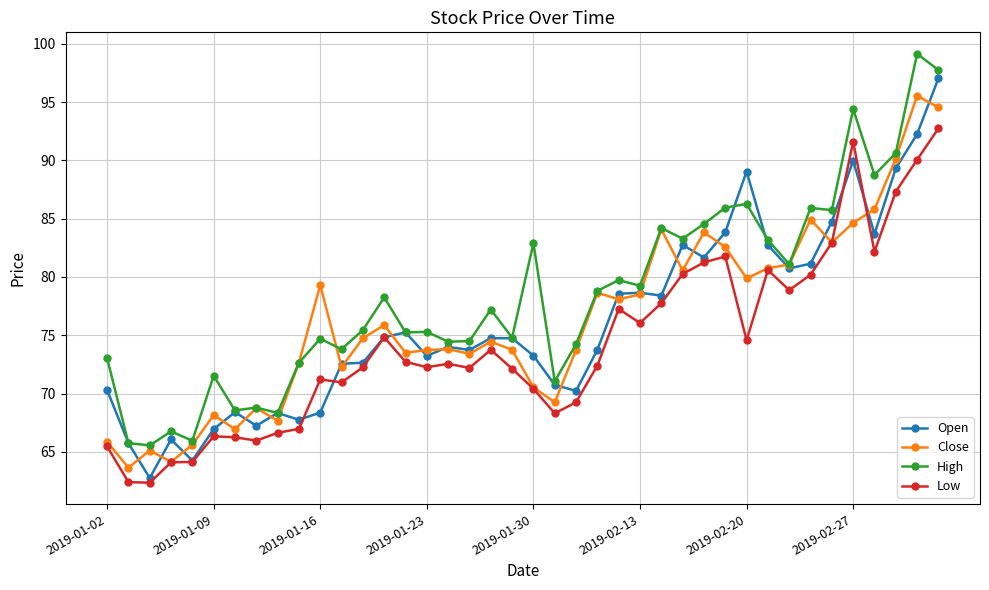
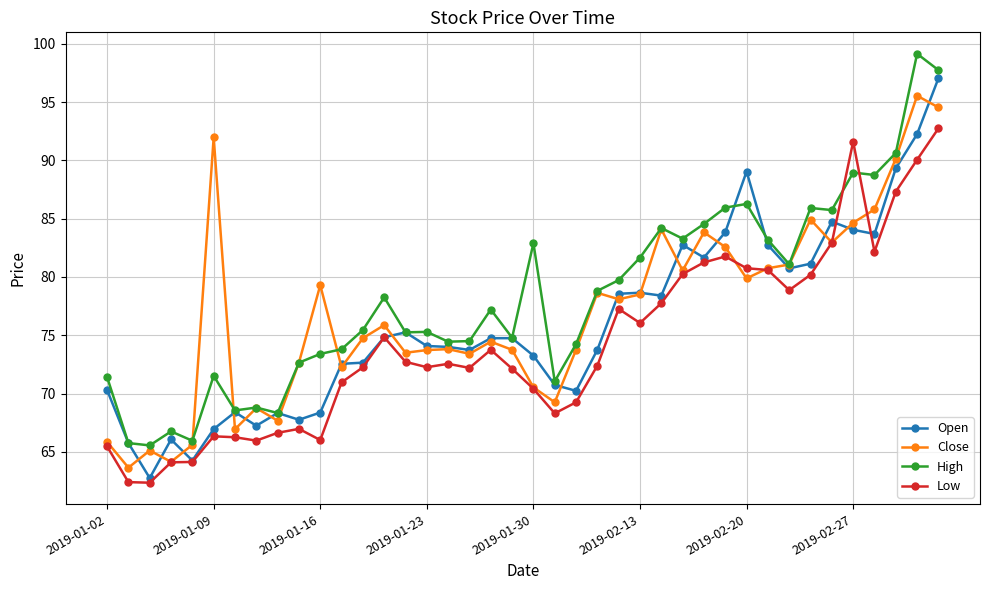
  {
    "Open": {
      "2019-01-02": 70.3,
      "2019-01-09": 67.0,
      "2019-01-16": 68.4,
-     "2019-01-23": 73.2,
+     "2019-01-23": 74.1,
      "2019-01-30": 73.3,
      "2019-02-20": 89.1,
-     "2019-02-27": 90.0
+     "2019-02-27": 84.1
    },
    "Close": {
      "2019-01-02": 65.9,
-     "2019-01-09": 68.2,
+     "2019-01-09": 92.0,
      "2019-01-16": 79.3,
      "2019-01-23": 73.7,
      "2019-02-20": 79.9,
      "2019-02-27": 84.7
    },
    "High": {
-     "2019-01-02": 73.0,
+     "2019-01-02": 71.4,
      "2019-01-09": 71.5,
-     "2019-01-16": 74.7,
+     "2019-01-16": 73.4,
      "2019-01-23": 75.3,
      "2019-01-30": 82.9,
-     "2019-02-13": 79.3,
+     "2019-02-13": 81.7,
      "2019-02-20": 86.3,
-     "2019-02-27": 94.4
+     "2019-02-27": 89.0
    },
    "Low": {
      "2019-01-02": 65.5,
      "2019-01-09": 66.3,
-     "2019-01-16": 71.2,
+     "2019-01-16": 66.0,
      "2019-01-23": 72.3,
      "2019-02-13": 76.1,
-     "2019-02-20": 74.6,
+     "2019-02-20": 80.8,
      "2019-02-27": 91.6
    }
  }
